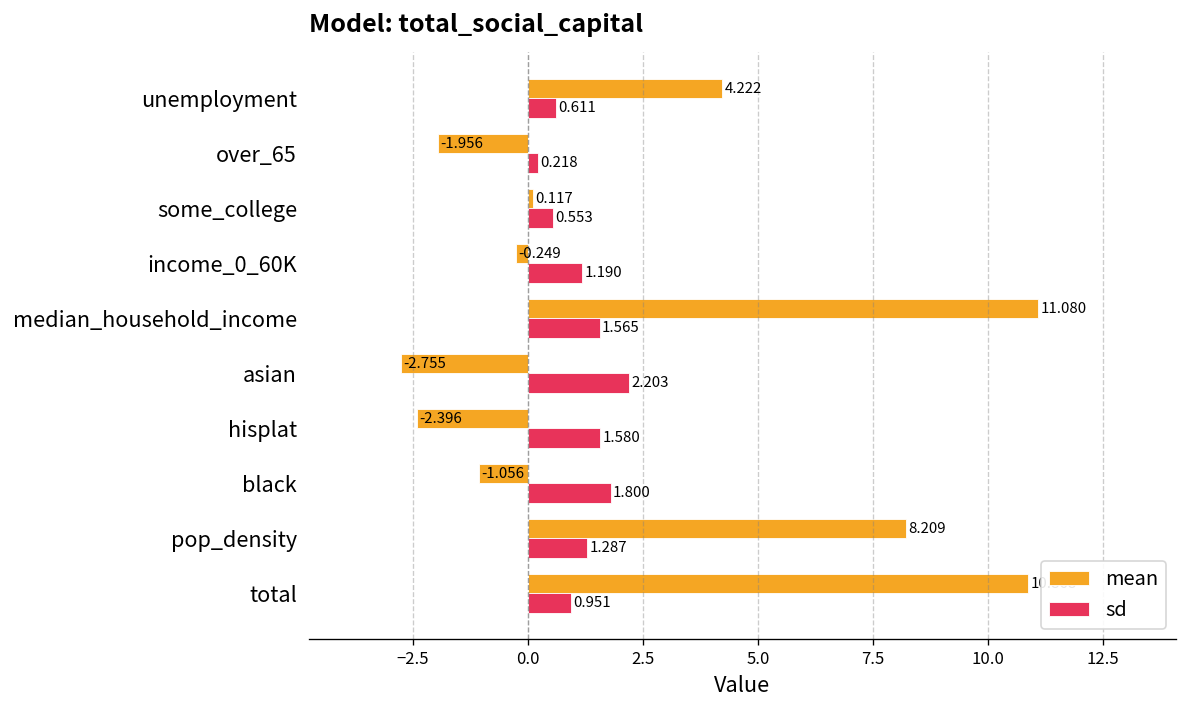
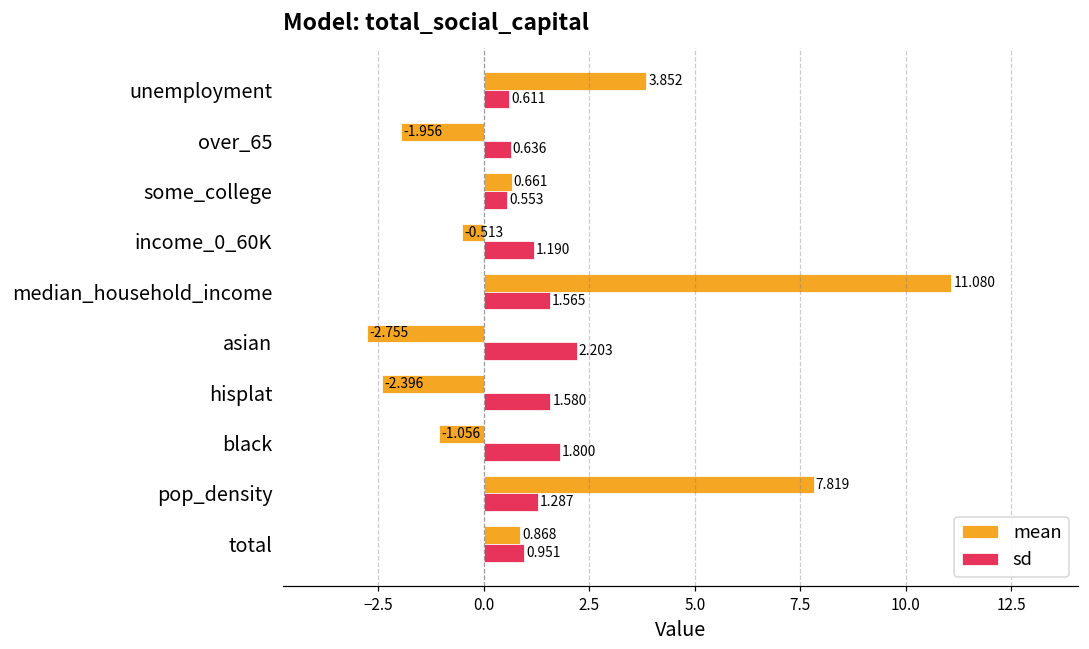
  {
    "mean": {
-     "unemployment": 4.222,
+     "unemployment": 3.852,
      "over_65": -1.956,
-     "some_college": 0.117,
-     "income_0_60K": -0.249,
+     "some_college": 0.661,
+     "income_0_60K": -0.513,
      "median_household_income": 11.080,
      "asian": -2.755,
      "hisplat": -2.396,
      "black": -1.056,
-     "pop_density": 8.209,
-     "total": 10.9
+     "pop_density": 7.819,
+     "total": 0.9
    },
    "sd": {
      "unemployment": 0.611,
-     "over_65": 0.218,
+     "over_65": 0.636,
      "some_college": 0.553,
      "income_0_60K": 1.190,
      "median_household_income": 1.565,
      "asian": 2.203,
      "hisplat": 1.580,
      "black": 1.800,
      "pop_density": 1.287,
      "total": 0.951
    }
  }
